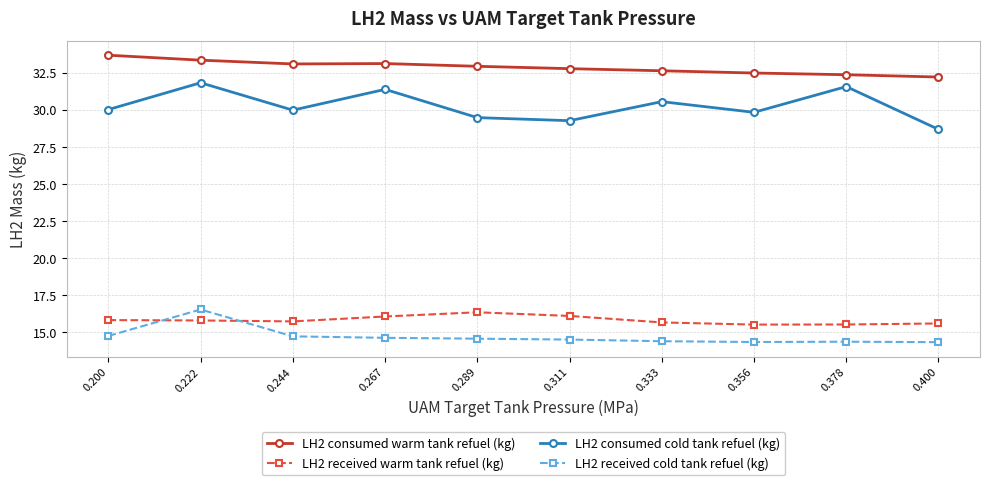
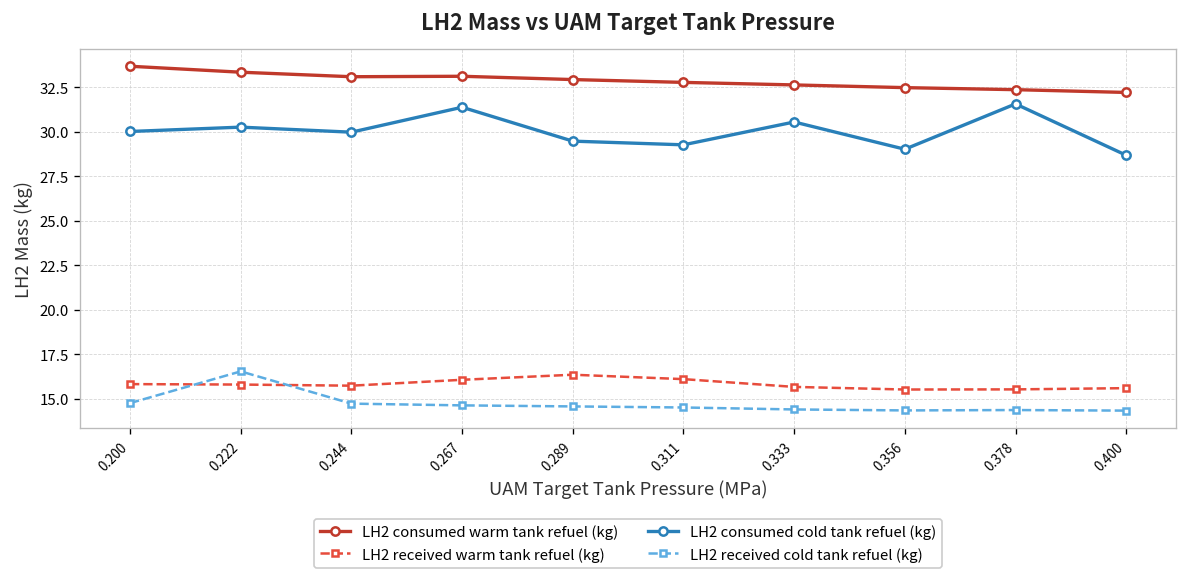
  {
    "LH2 consumed cold tank refuel (kg)": {
      "0.200": 30.0,
-     "0.222": 31.8,
+     "0.222": 30.3,
      "0.244": 30.0,
      "0.267": 31.4,
      "0.289": 29.5,
      "0.311": 29.3,
      "0.333": 30.5,
-     "0.356": 29.8,
+     "0.356": 29.0,
      "0.378": 31.6,
      "0.400": 28.7
    },
    "LH2 received cold tank refuel (kg)": {
      "0.200": 14.8,
      "0.222": 16.5,
      "0.244": 14.7,
      "0.267": 14.6,
      "0.289": 14.6,
      "0.311": 14.5,
      "0.333": 14.4,
      "0.356": 14.3,
      "0.378": 14.4,
      "0.400": 14.3
    }
  }
